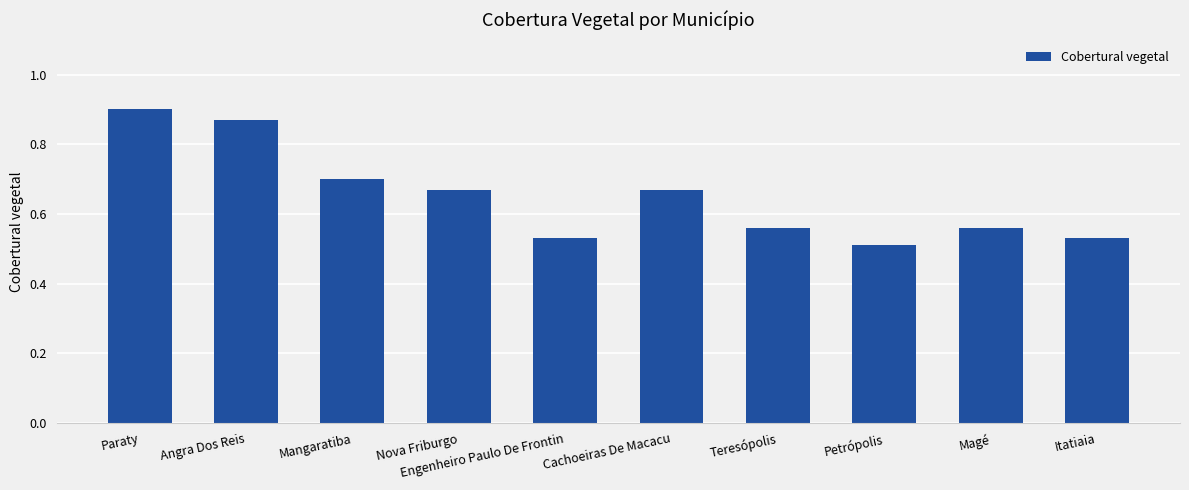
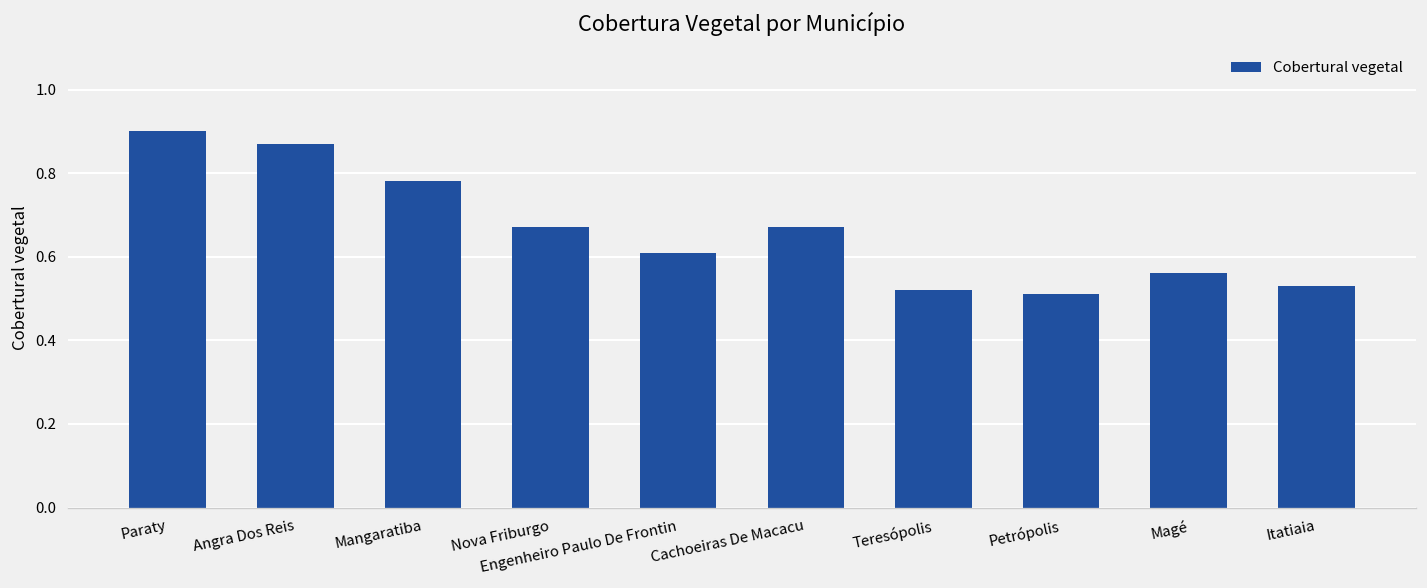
  {
    "Paraty": 0.90,
    "Angra Dos Reis": 0.87,
-   "Mangaratiba": 0.70,
+   "Mangaratiba": 0.78,
    "Nova Friburgo": 0.67,
-   "Engenheiro Paulo De Frontin": 0.53,
+   "Engenheiro Paulo De Frontin": 0.61,
    "Cachoeiras De Macacu": 0.67,
-   "Teresópolis": 0.56,
+   "Teresópolis": 0.52,
    "Petrópolis": 0.51,
    "Magé": 0.56,
    "Itatiaia": 0.53
  }
